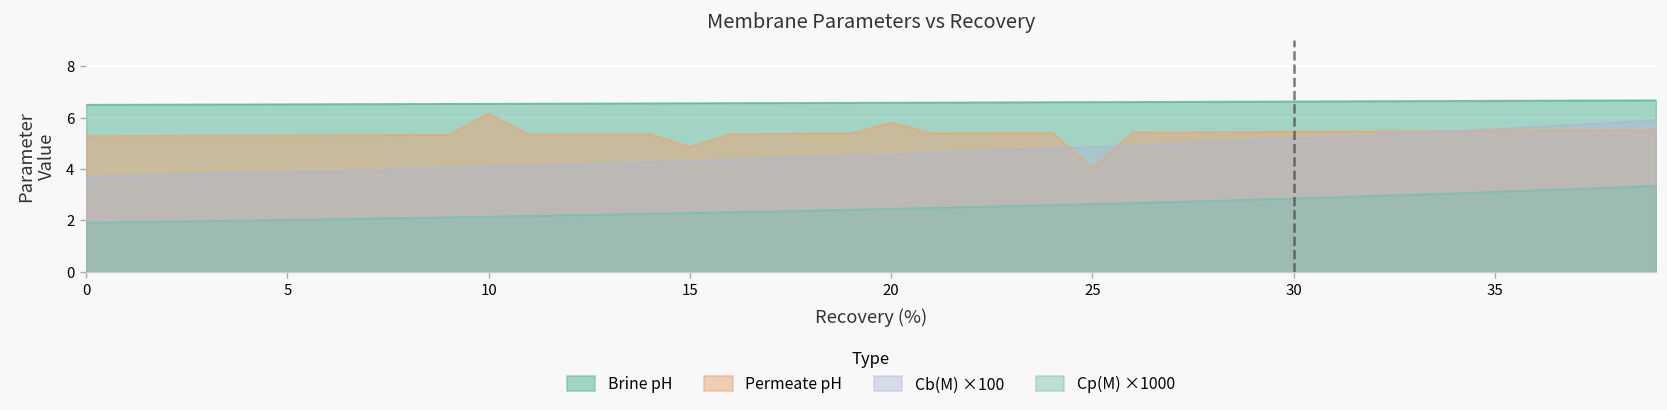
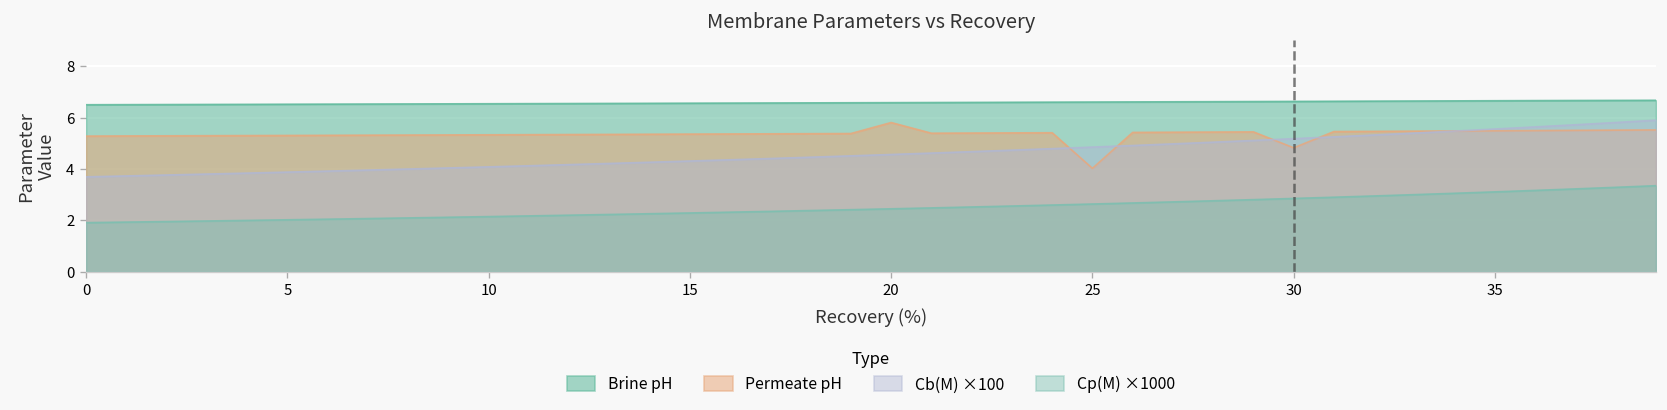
  {
    "Permeate pH": {
      "0": 5.3,
      "5": 5.3,
-     "10": 6.2,
-     "15": 4.9,
+     "10": 5.3,
+     "15": 5.4,
      "20": 5.8,
      "25": 4.0,
-     "30": 5.5
+     "30": 4.8
    }
  }
